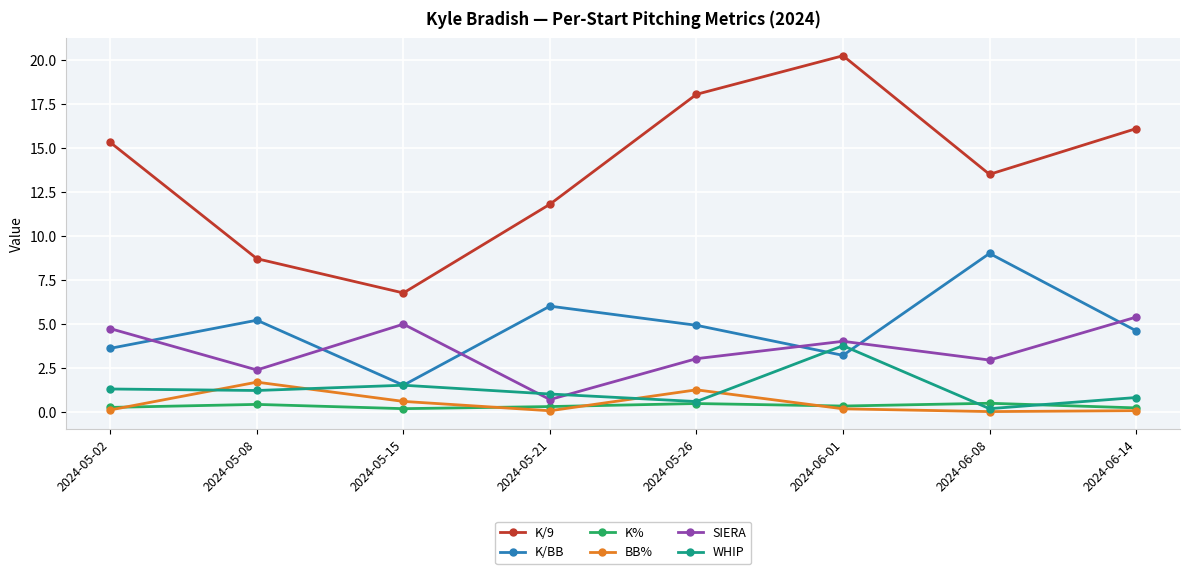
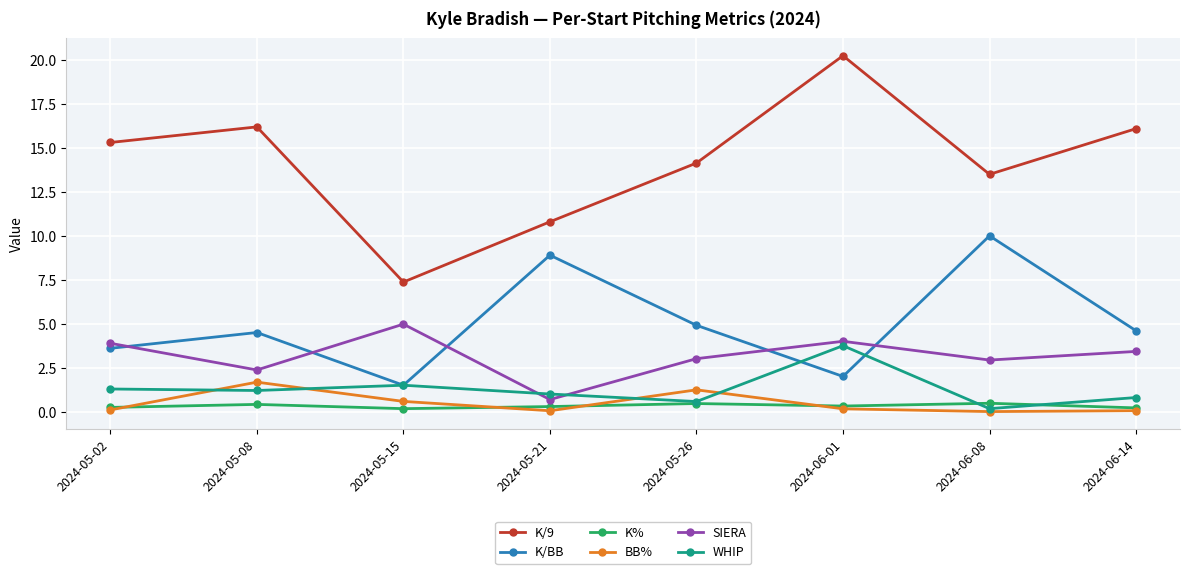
  {
    "K/9": {
      "2024-05-02": 15.3,
-     "2024-05-08": 8.7,
-     "2024-05-15": 6.8,
-     "2024-05-21": 11.8,
-     "2024-05-26": 18.1,
+     "2024-05-08": 16.2,
+     "2024-05-15": 7.4,
+     "2024-05-21": 10.8,
+     "2024-05-26": 14.1,
      "2024-06-01": 20.3,
      "2024-06-08": 13.5,
      "2024-06-14": 16.1
    },
    "K/BB": {
      "2024-05-02": 3.6,
-     "2024-05-08": 5.2,
-     "2024-05-21": 6.0,
+     "2024-05-08": 4.5,
+     "2024-05-21": 8.9,
      "2024-05-26": 4.9,
-     "2024-06-01": 3.2,
-     "2024-06-08": 9,
+     "2024-06-01": 2.0,
+     "2024-06-08": 10,
      "2024-06-14": 4.6
    },
    "BB%": {
      "2024-05-08": 1.7,
      "2024-05-15": 0.6,
      "2024-05-21": 0.0,
      "2024-05-26": 1.2,
      "2024-06-01": 0.2,
      "2024-06-08": 0.0,
      "2024-06-14": 0.1
    },
    "SIERA": {
-     "2024-05-02": 4.7,
+     "2024-05-02": 3.9,
      "2024-05-08": 2.4,
      "2024-05-15": 5.0,
      "2024-05-21": 0.7,
      "2024-05-26": 3.0,
      "2024-06-01": 4.0,
      "2024-06-08": 2.9,
-     "2024-06-14": 5.4
+     "2024-06-14": 3.4
    }
  }
